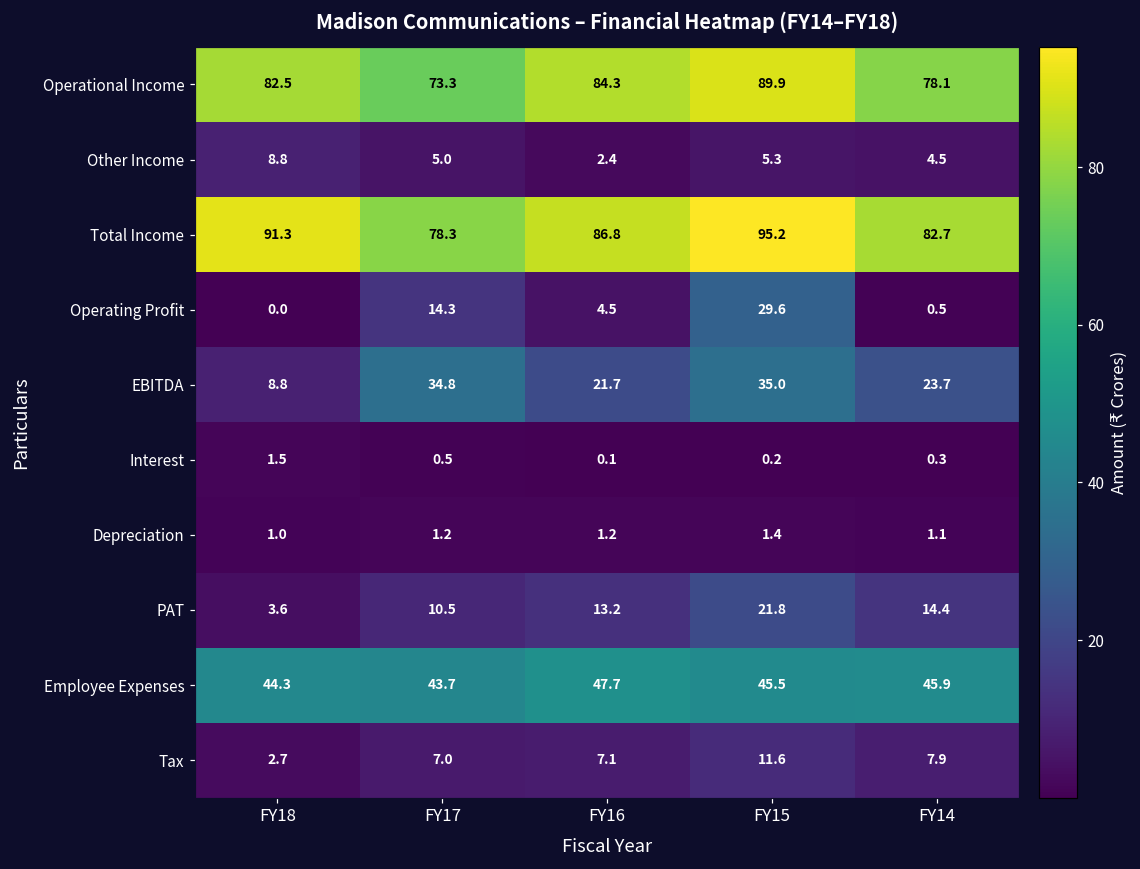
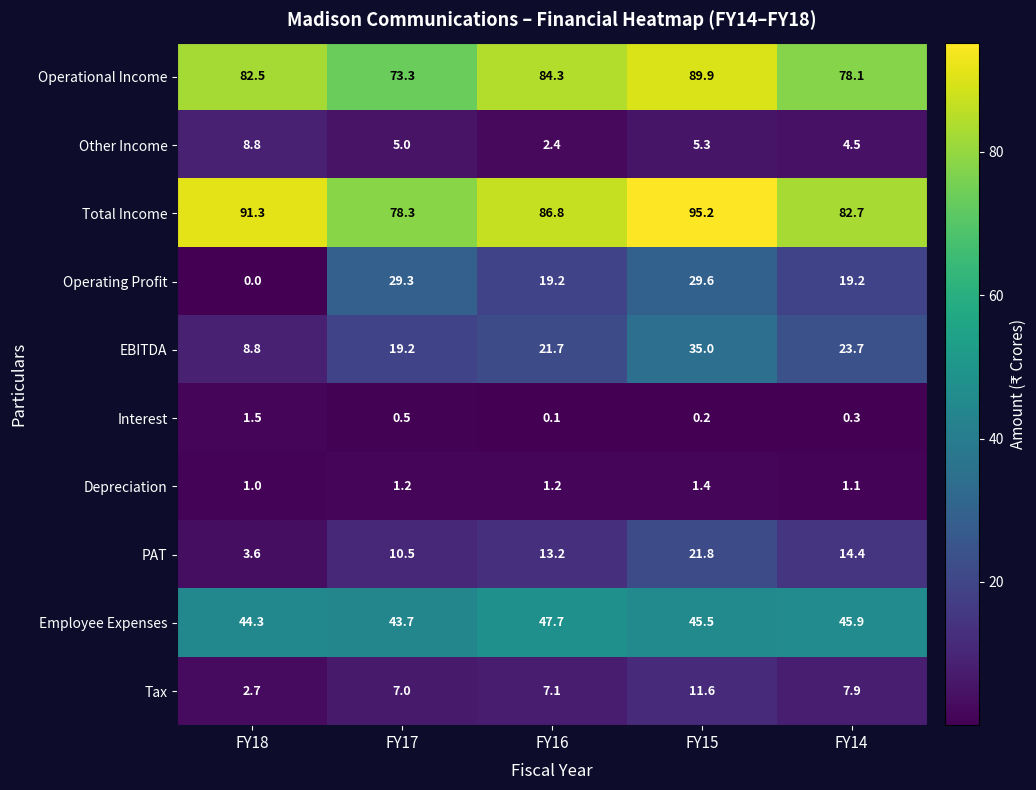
  {
    "Operational Income": {
      "FY18": 82.5,
      "FY17": 73.3,
      "FY16": 84.3,
      "FY15": 89.9,
      "FY14": 78.1
    },
    "Other Income": {
      "FY18": 8.8,
      "FY17": 5.0,
      "FY16": 2.4,
      "FY15": 5.3,
      "FY14": 4.5
    },
    "Total Income": {
      "FY18": 91.3,
      "FY17": 78.3,
      "FY16": 86.8,
      "FY15": 95.2,
      "FY14": 82.7
    },
    "Operating Profit": {
      "FY18": 0.0,
-     "FY17": 14.3,
-     "FY16": 4.5,
+     "FY17": 29.3,
+     "FY16": 19.2,
      "FY15": 29.6,
-     "FY14": 0.5
+     "FY14": 19.2
    },
    "EBITDA": {
      "FY18": 8.8,
-     "FY17": 34.8,
+     "FY17": 19.2,
      "FY16": 21.7,
      "FY15": 35.0,
      "FY14": 23.7
    },
    "Interest": {
      "FY18": 1.5,
      "FY17": 0.5,
      "FY16": 0.1,
      "FY15": 0.2,
      "FY14": 0.3
    },
    "Depreciation": {
      "FY18": 1.0,
      "FY17": 1.2,
      "FY16": 1.2,
      "FY15": 1.4,
      "FY14": 1.1
    },
    "PAT": {
      "FY18": 3.6,
      "FY17": 10.5,
      "FY16": 13.2,
      "FY15": 21.8,
      "FY14": 14.4
    },
    "Employee Expenses": {
      "FY18": 44.3,
      "FY17": 43.7,
      "FY16": 47.7,
      "FY15": 45.5,
      "FY14": 45.9
    },
    "Tax": {
      "FY18": 2.7,
      "FY17": 7.0,
      "FY16": 7.1,
      "FY15": 11.6,
      "FY14": 7.9
    }
  }
